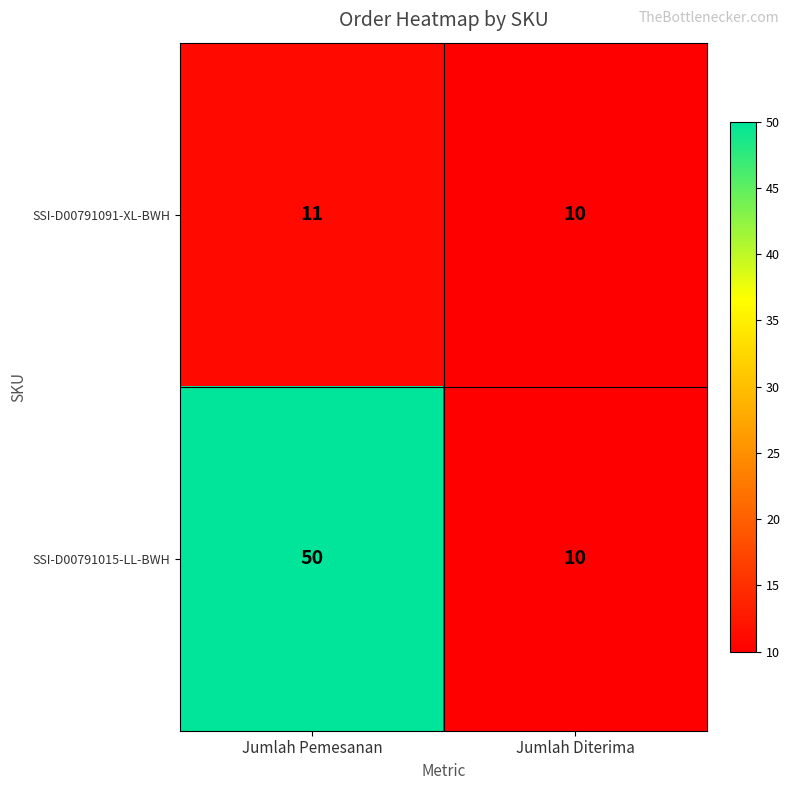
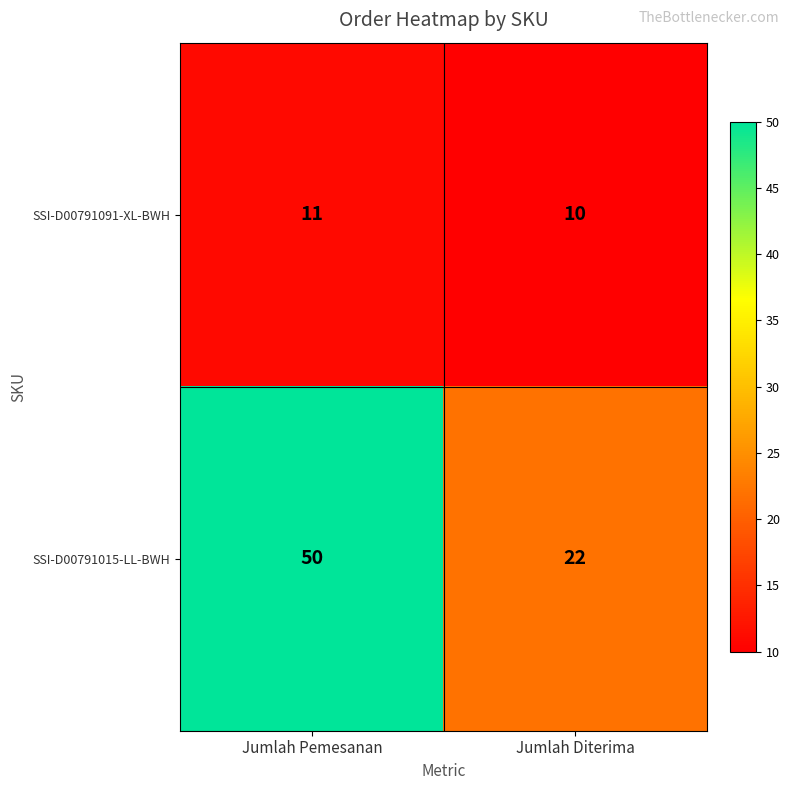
  {
    "SSI-D00791091-XL-BWH": {
      "Jumlah Pemesanan": 11,
      "Jumlah Diterima": 10
    },
    "SSI-D00791015-LL-BWH": {
      "Jumlah Pemesanan": 50,
-     "Jumlah Diterima": 10
+     "Jumlah Diterima": 22
    }
  }
